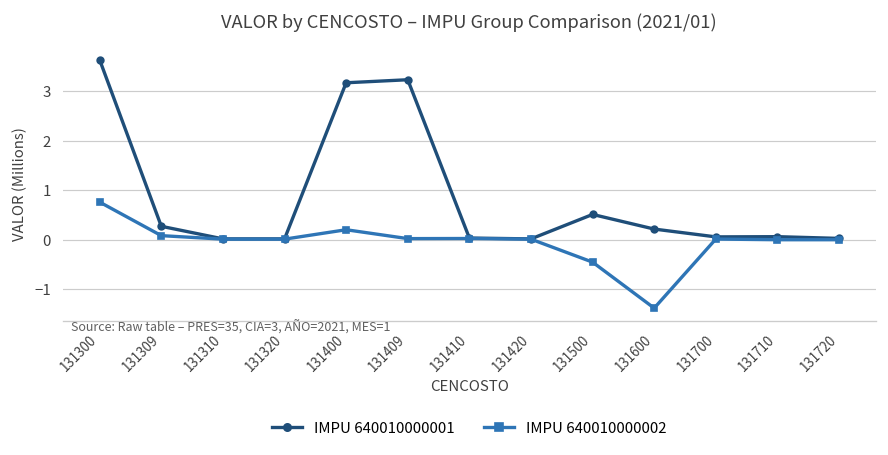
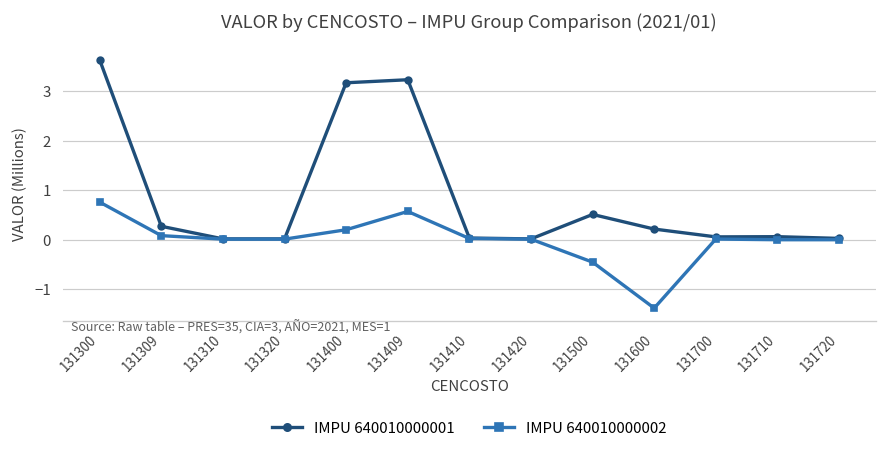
  {
    "IMPU 640010000001": {
      "131300": 3.6,
      "131309": 0.3,
      "131400": 3.2,
      "131409": 3.2,
      "131500": 0.5,
      "131600": 0.2
    },
    "IMPU 640010000002": {
      "131300": 0.8,
      "131309": 0.1,
      "131400": 0.2,
-     "131409": 0.0,
+     "131409": 0.6,
      "131500": -0.5,
      "131600": -1.4
    }
  }
